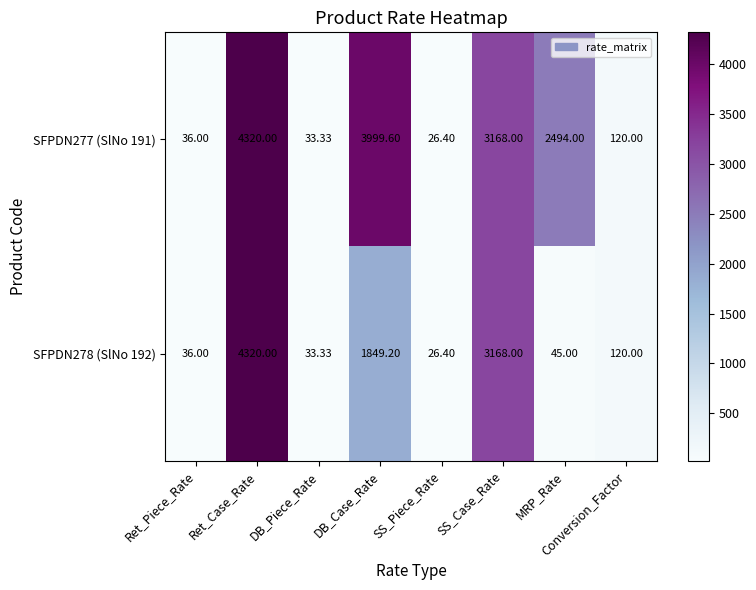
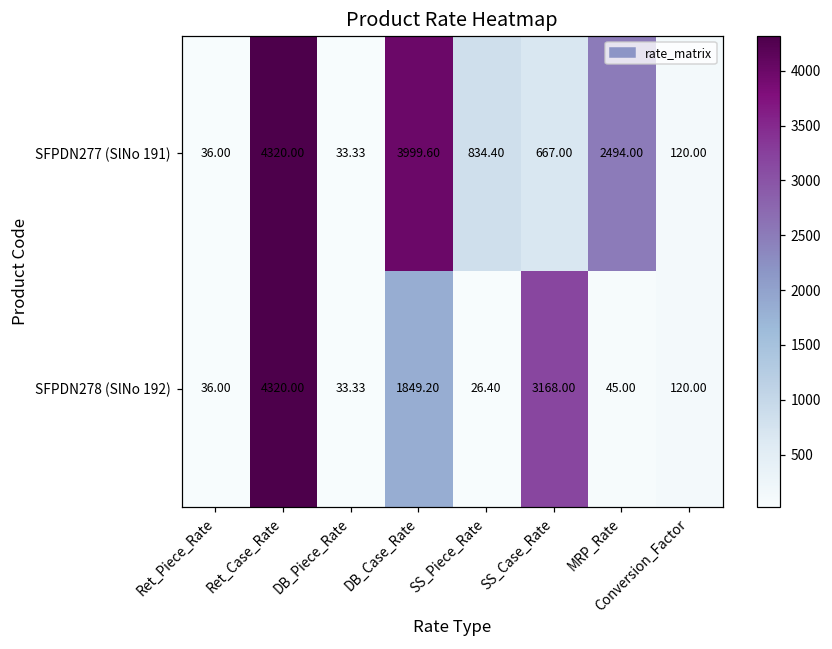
  {
    "SFPDN277 (SlNo 191)": {
      "Ret_Piece_Rate": 36.00,
      "Ret_Case_Rate": 4320.00,
      "DB_Piece_Rate": 33.33,
      "DB_Case_Rate": 3999.60,
-     "SS_Piece_Rate": 26.40,
-     "SS_Case_Rate": 3168.00,
+     "SS_Piece_Rate": 834.40,
+     "SS_Case_Rate": 667.00,
      "MRP_Rate": 2494.00,
      "Conversion_Factor": 120.00
    },
    "SFPDN278 (SlNo 192)": {
      "Ret_Piece_Rate": 36.00,
      "Ret_Case_Rate": 4320.00,
      "DB_Piece_Rate": 33.33,
      "DB_Case_Rate": 1849.20,
      "SS_Piece_Rate": 26.40,
      "SS_Case_Rate": 3168.00,
      "MRP_Rate": 45.00,
      "Conversion_Factor": 120.00
    }
  }
